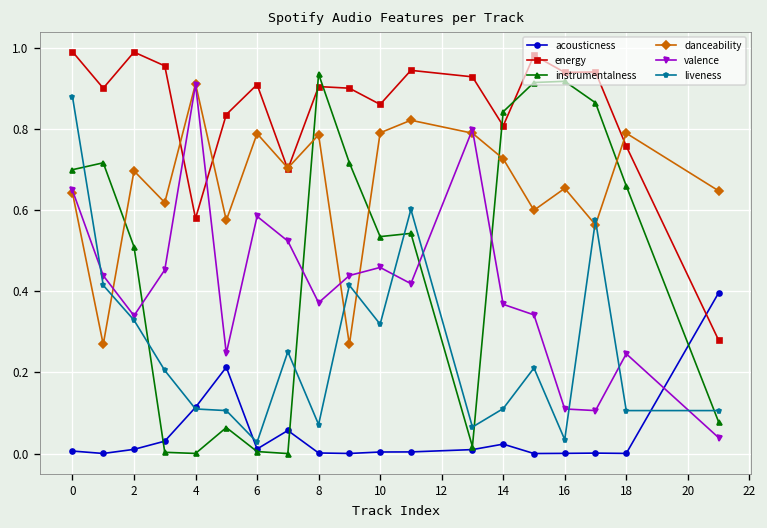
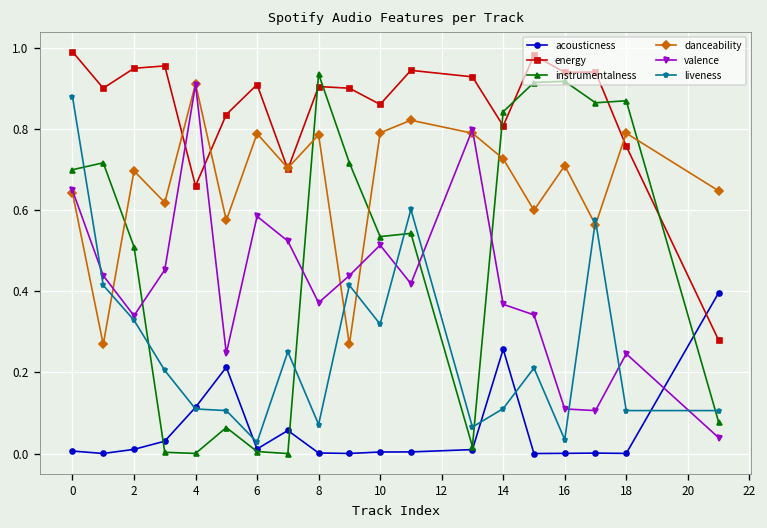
  {
    "acousticness": {
      "0": 0.01,
      "2": 0.01,
      "8": 0.00,
      "10": 0.00,
-     "14": 0.02,
+     "14": 0.26,
      "16": 0.00,
      "18": 0.00
    },
    "energy": {
      "0": 0.99,
-     "2": 0.99,
-     "4": 0.58,
+     "2": 0.95,
+     "4": 0.66,
      "6": 0.91,
      "8": 0.91,
      "10": 0.86,
      "14": 0.81,
      "18": 0.76
    },
    "instrumentalness": {
      "0": 0.70,
      "2": 0.51,
      "4": 0.00,
      "8": 0.94,
      "10": 0.54,
      "14": 0.84,
-     "18": 0.66
+     "18": 0.87
    },
    "danceability": {
      "2": 0.70,
      "6": 0.79,
      "8": 0.79,
      "10": 0.79,
      "14": 0.73,
-     "16": 0.65,
+     "16": 0.71,
      "18": 0.79
    },
    "valence": {
      "2": 0.34,
      "6": 0.59,
      "8": 0.37,
-     "10": 0.46,
+     "10": 0.51,
      "14": 0.37,
      "16": 0.11,
      "18": 0.25
    },
    "liveness": {
      "0": 0.88,
      "2": 0.33,
      "6": 0.03,
      "8": 0.07,
      "10": 0.32,
      "14": 0.11,
      "16": 0.03,
      "18": 0.11
    }
  }
